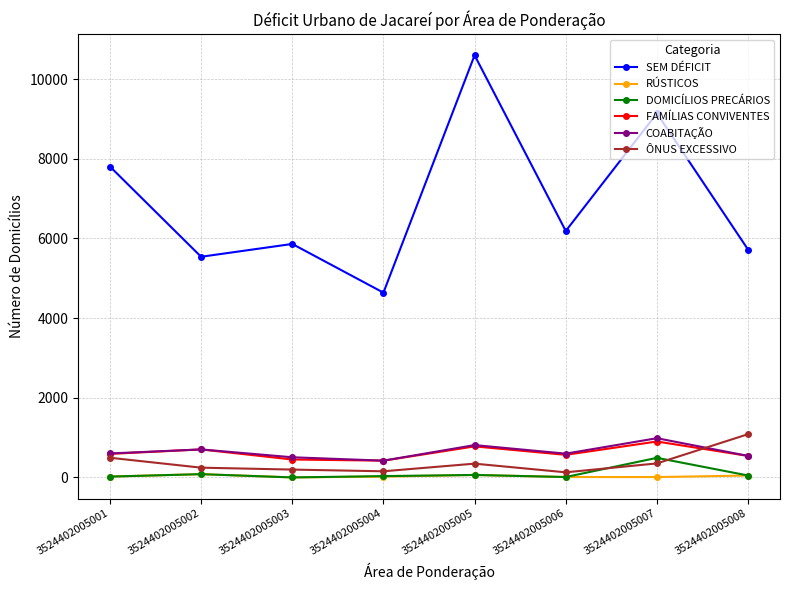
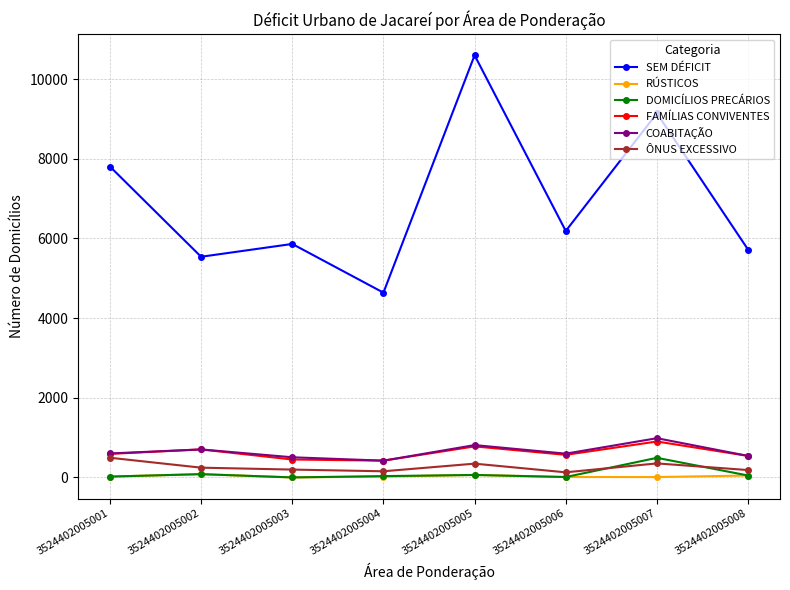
  {
    "SEM DÉFICIT": {
      "3524402005001": 7800,
      "3524402005002": 5500,
      "3524402005003": 5900,
      "3524402005004": 4600,
      "3524402005005": 10600,
      "3524402005006": 6200,
      "3524402005008": 5700
    },
    "RÚSTICOS": {
      "3524402005007": 0
    },
    "DOMICÍLIOS PRECÁRIOS": {
      "3524402005007": 500
    },
    "FAMÍLIAS CONVIVENTES": {
      "3524402005007": 900
    },
    "COABITAÇÃO": {
      "3524402005007": 1000
    },
    "ÔNUS EXCESSIVO": {
      "3524402005001": 500,
      "3524402005002": 200,
      "3524402005003": 200,
      "3524402005004": 200,
      "3524402005005": 300,
      "3524402005006": 100,
      "3524402005007": 400,
-     "3524402005008": 1100
+     "3524402005008": 200
    }
  }
